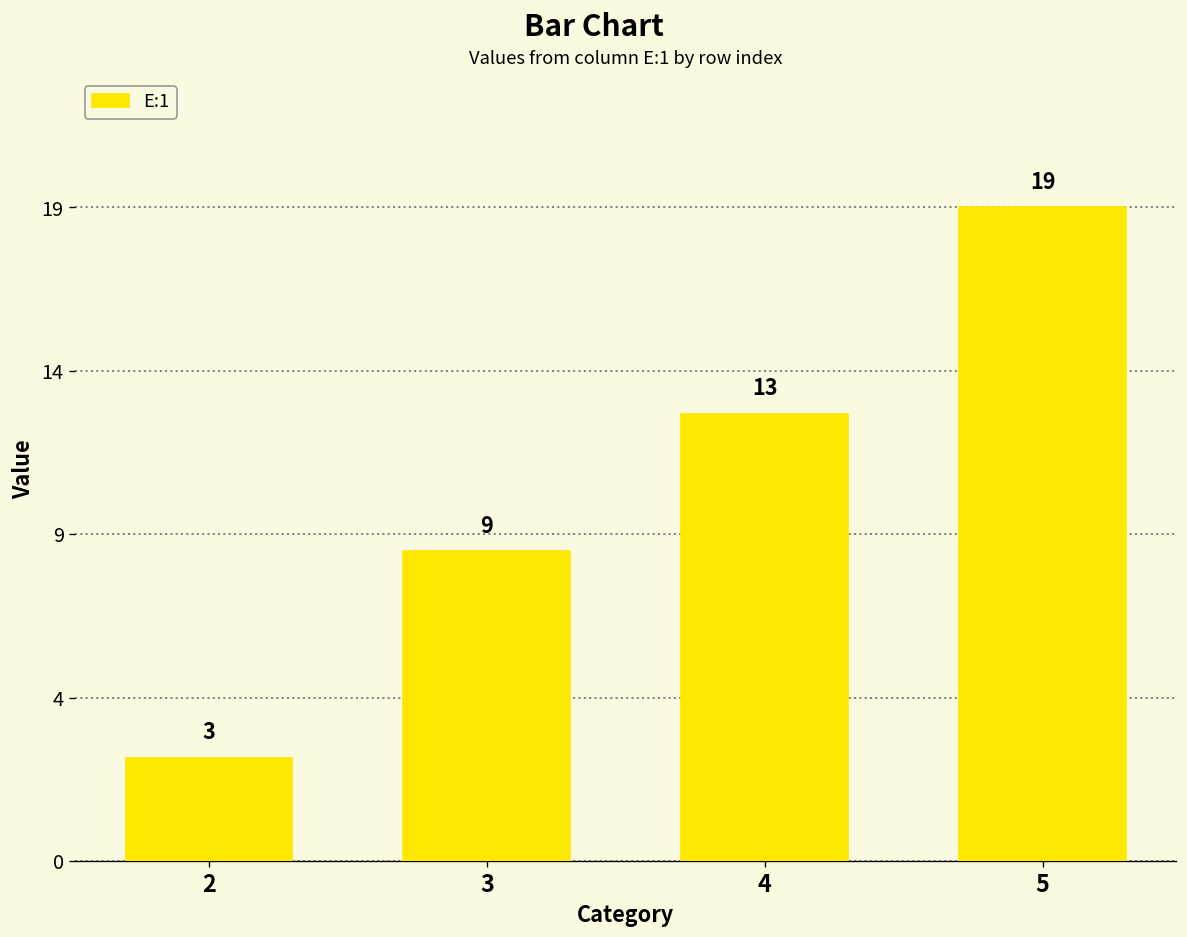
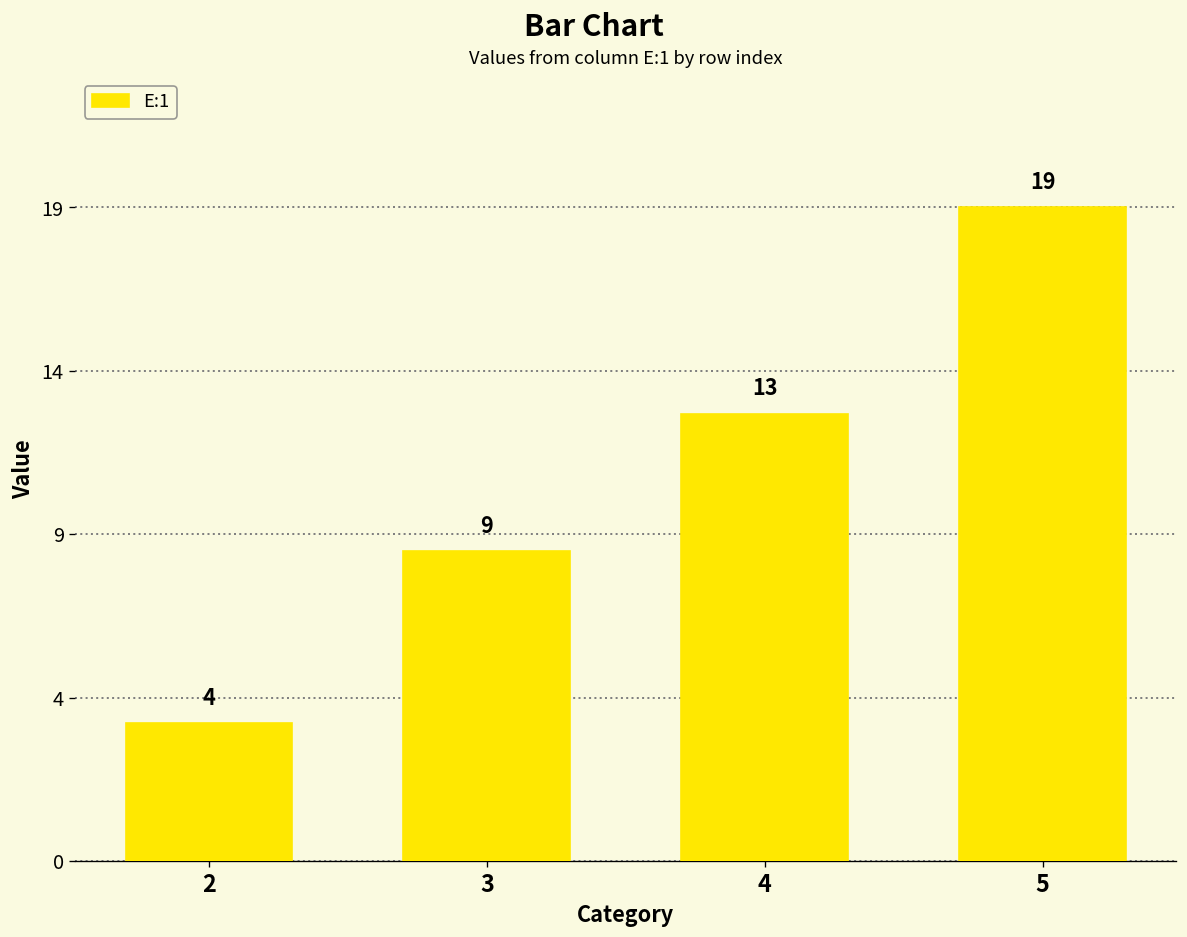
  {
-   "2": 3,
+   "2": 4,
    "3": 9,
    "4": 13,
    "5": 19
  }
